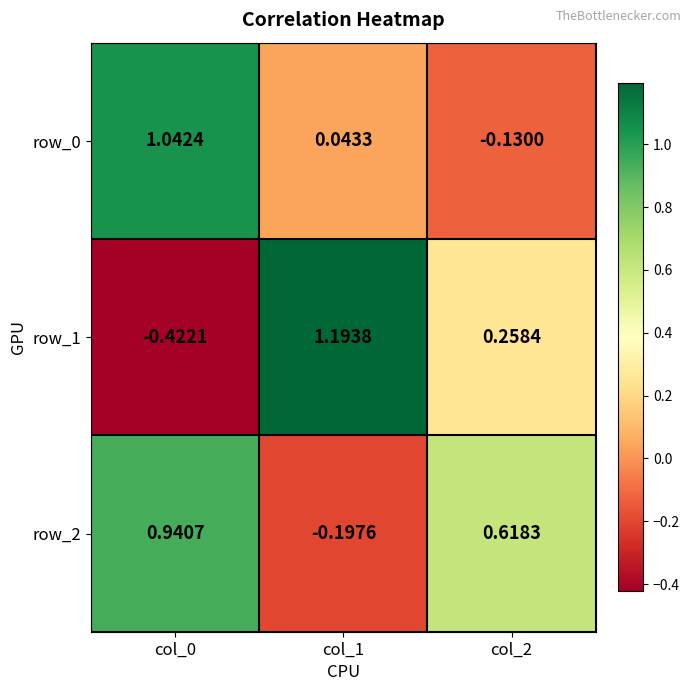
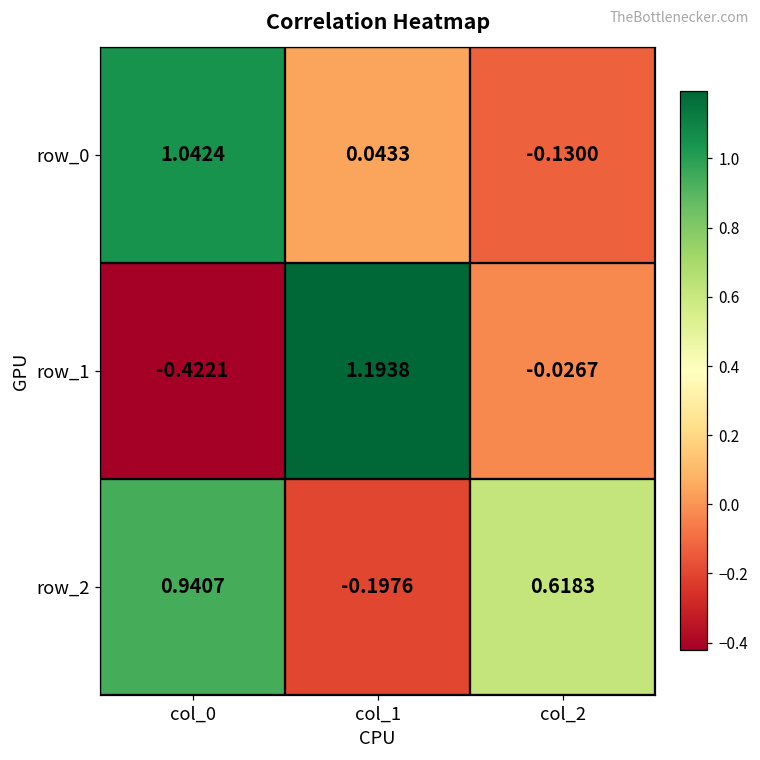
  {
    "row_0": {
      "col_0": 1.0424,
      "col_1": 0.0433,
      "col_2": -0.1300
    },
    "row_1": {
      "col_0": -0.4221,
      "col_1": 1.1938,
-     "col_2": 0.2584
+     "col_2": -0.0267
    },
    "row_2": {
      "col_0": 0.9407,
      "col_1": -0.1976,
      "col_2": 0.6183
    }
  }
